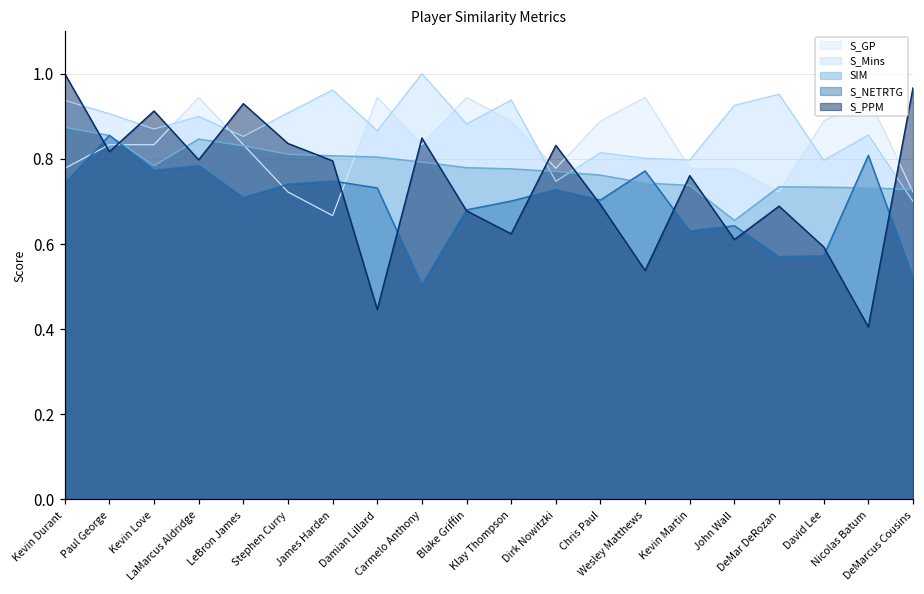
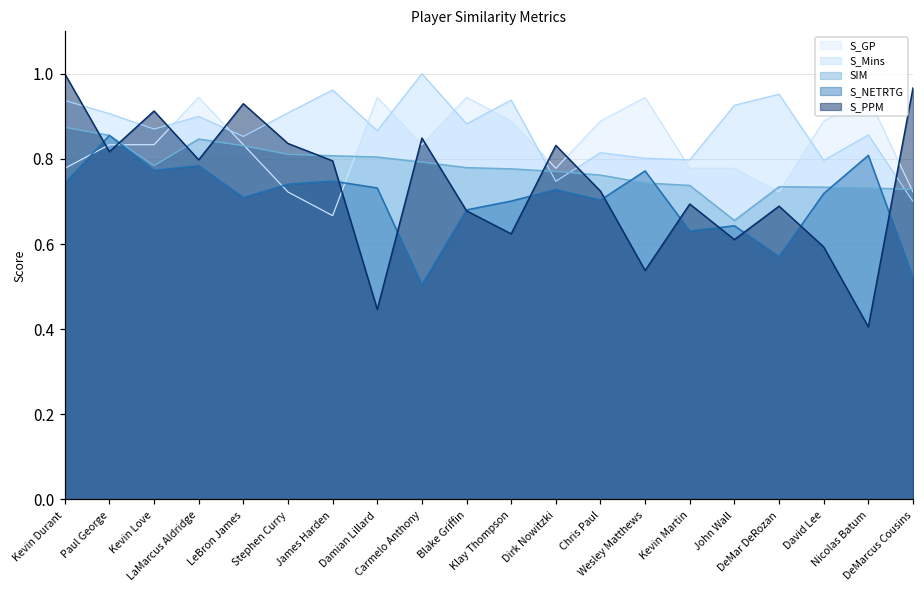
  {
    "SIM": {
      "Kevin Durant": 0.87,
      "Kevin Love": 0.78,
      "LaMarcus Aldridge": 0.85,
      "Stephen Curry": 0.81,
      "James Harden": 0.81,
      "Damian Lillard": 0.80,
      "Carmelo Anthony": 0.79,
      "Blake Griffin": 0.78,
      "Klay Thompson": 0.78,
      "Dirk Nowitzki": 0.77,
      "Chris Paul": 0.76,
      "Wesley Matthews": 0.74,
      "Kevin Martin": 0.74,
      "John Wall": 0.66,
      "DeMar DeRozan": 0.73,
      "David Lee": 0.73,
      "Nicolas Batum": 0.73
    },
    "S_NETRTG": {
      "Kevin Durant": 0.74,
      "Kevin Love": 0.77,
      "LaMarcus Aldridge": 0.78,
      "LeBron James": 0.71,
      "Stephen Curry": 0.74,
      "James Harden": 0.75,
      "Damian Lillard": 0.73,
      "Carmelo Anthony": 0.50,
      "Klay Thompson": 0.70,
      "Dirk Nowitzki": 0.73,
      "Chris Paul": 0.70,
      "Wesley Matthews": 0.77,
      "Kevin Martin": 0.63,
      "John Wall": 0.64,
      "DeMar DeRozan": 0.57,
-     "David Lee": 0.57,
+     "David Lee": 0.72,
      "Nicolas Batum": 0.81,
      "DeMarcus Cousins": 0.52
    },
    "S_PPM": {
      "Kevin Durant": 1.00,
      "Paul George": 0.82,
      "Kevin Love": 0.91,
      "LaMarcus Aldridge": 0.80,
      "LeBron James": 0.93,
      "Stephen Curry": 0.84,
      "James Harden": 0.80,
      "Damian Lillard": 0.45,
      "Carmelo Anthony": 0.85,
      "Klay Thompson": 0.62,
      "Dirk Nowitzki": 0.83,
-     "Chris Paul": 0.69,
+     "Chris Paul": 0.72,
      "Wesley Matthews": 0.54,
-     "Kevin Martin": 0.76,
+     "Kevin Martin": 0.69,
      "John Wall": 0.61,
      "DeMar DeRozan": 0.69,
      "David Lee": 0.59,
      "Nicolas Batum": 0.41,
      "DeMarcus Cousins": 0.97
    }
  }
